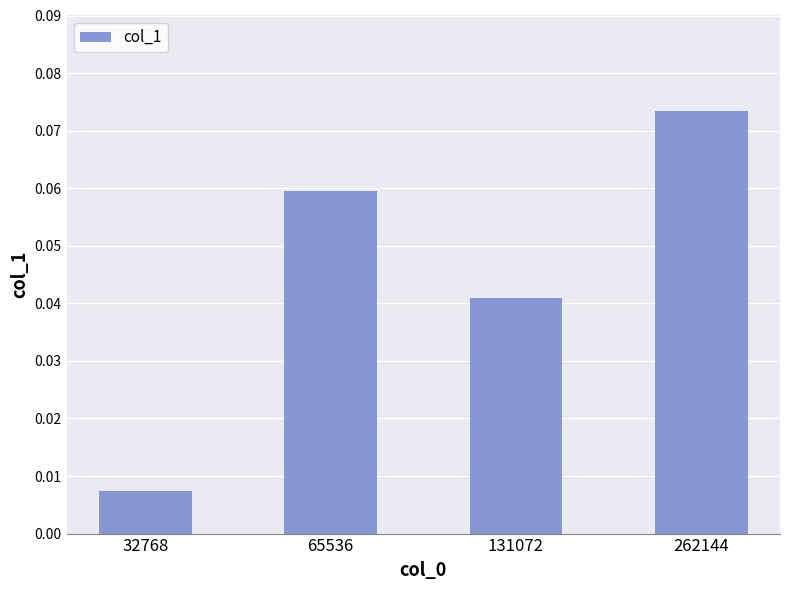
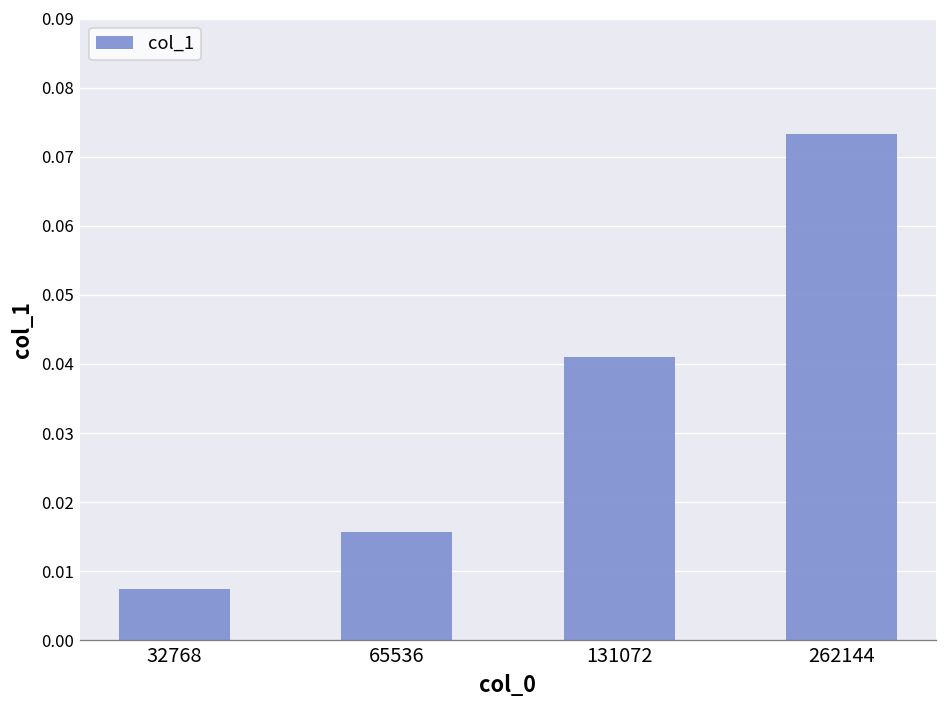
  {
    "32768": 0.007,
-   "65536": 0.060,
+   "65536": 0.016,
    "131072": 0.041,
    "262144": 0.073
  }
